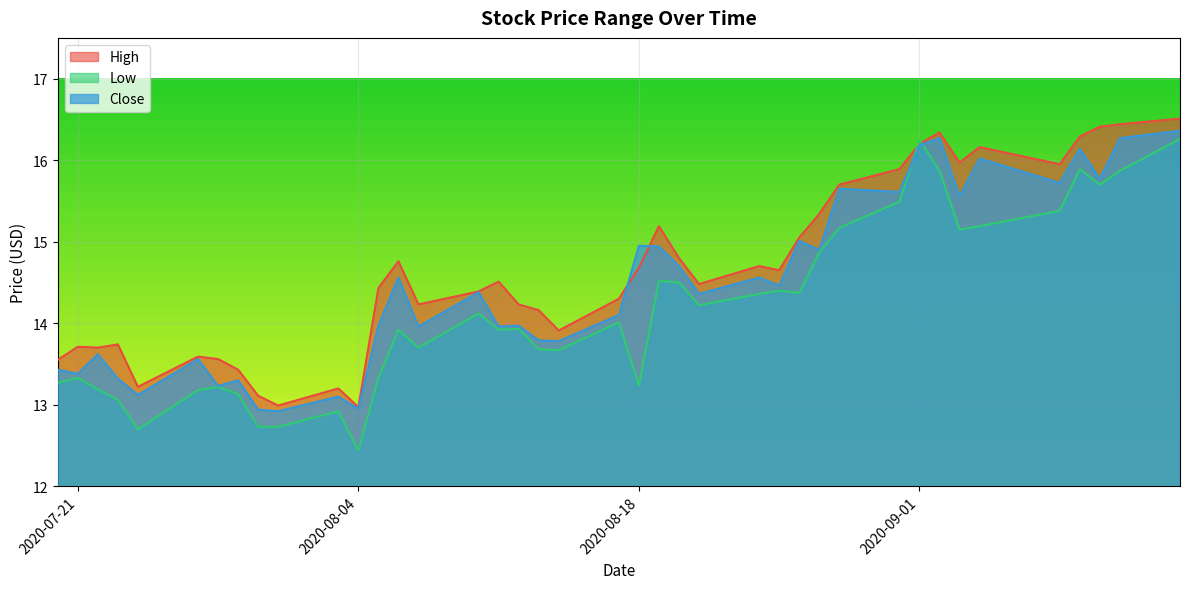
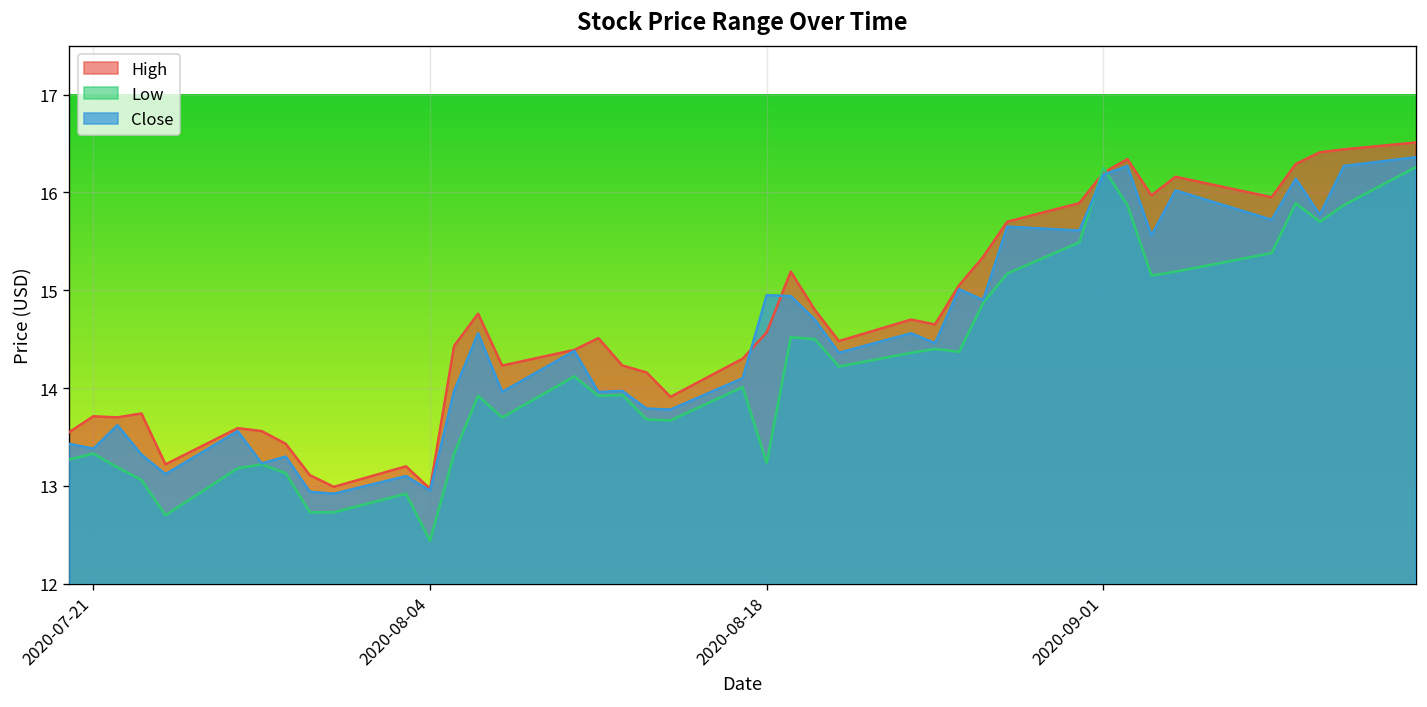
  {
    "High": {
      "2020-07-21": 13.7,
-     "2020-08-18": 14.7
+     "2020-08-18": 14.6
    },
    "Low": {
      "2020-07-21": 13.3,
      "2020-08-04": 12.4,
      "2020-08-18": 13.2,
      "2020-09-01": 16.2
    },
    "Close": {
      "2020-07-21": 13.4,
      "2020-08-18": 14.9
    }
  }
